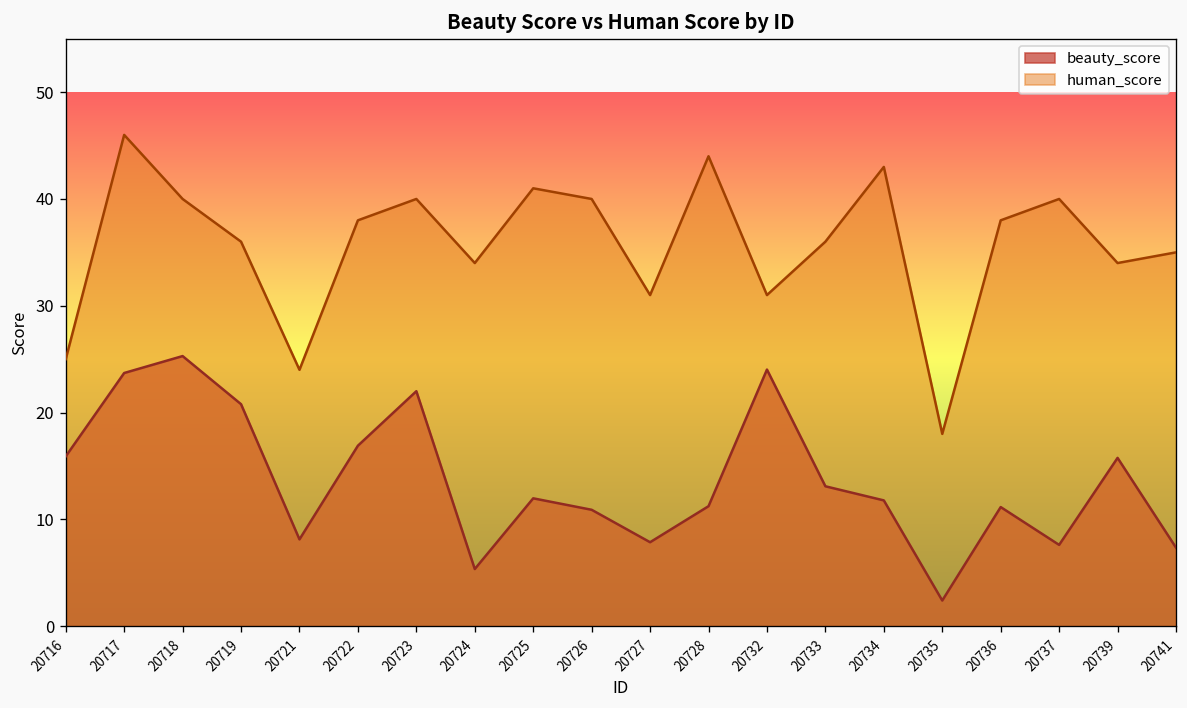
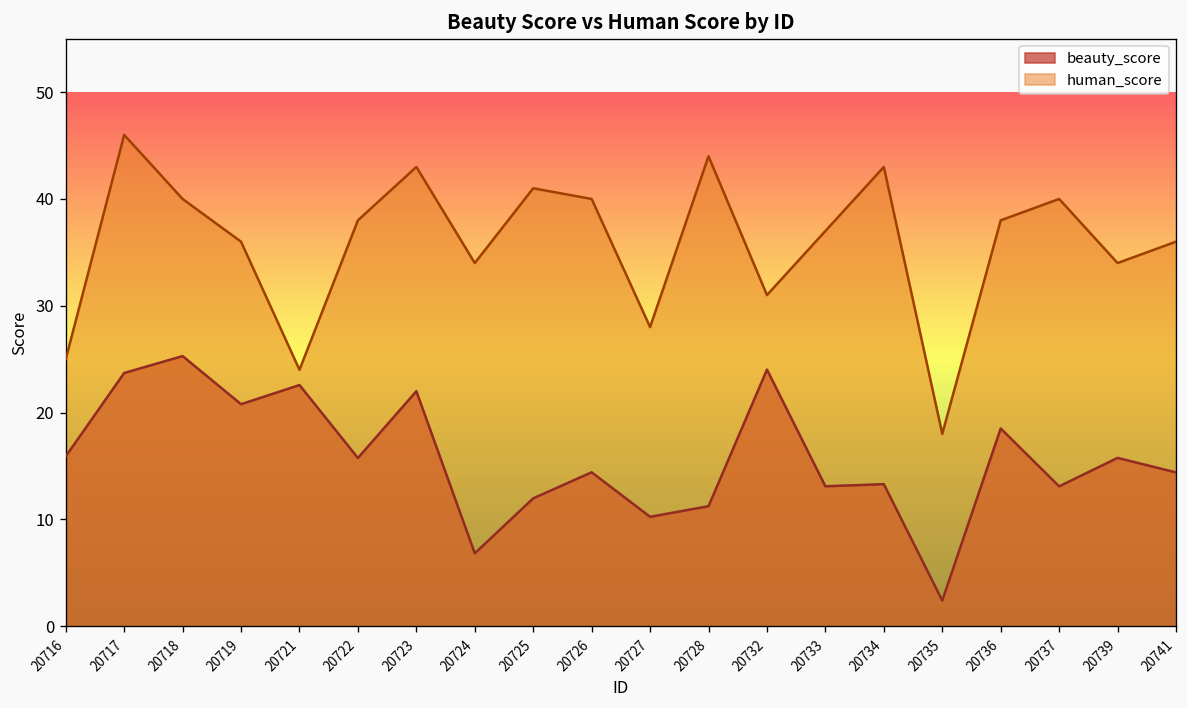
  {
    "beauty_score": {
      "20716": 16,
      "20717": 24,
      "20718": 25,
      "20719": 21,
-     "20721": 8,
-     "20722": 17,
+     "20721": 23,
+     "20722": 16,
      "20723": 22,
-     "20724": 5,
+     "20724": 7,
      "20725": 12,
-     "20726": 11,
-     "20727": 8,
+     "20726": 14,
+     "20727": 10,
      "20728": 11,
      "20732": 24,
      "20733": 13,
-     "20734": 12,
+     "20734": 13,
      "20735": 2,
-     "20736": 11,
-     "20737": 8,
+     "20736": 19,
+     "20737": 13,
      "20739": 16,
-     "20741": 7
+     "20741": 14
    },
    "human_score": {
      "20716": 25,
      "20717": 46,
      "20718": 40,
      "20719": 36,
      "20721": 24,
      "20722": 38,
-     "20723": 40,
+     "20723": 43,
      "20724": 34,
      "20725": 41,
      "20726": 40,
-     "20727": 31,
+     "20727": 28,
      "20728": 44,
      "20732": 31,
-     "20733": 36,
+     "20733": 37,
      "20734": 43,
      "20735": 18,
      "20736": 38,
      "20737": 40,
      "20739": 34,
-     "20741": 35
+     "20741": 36
    }
  }
